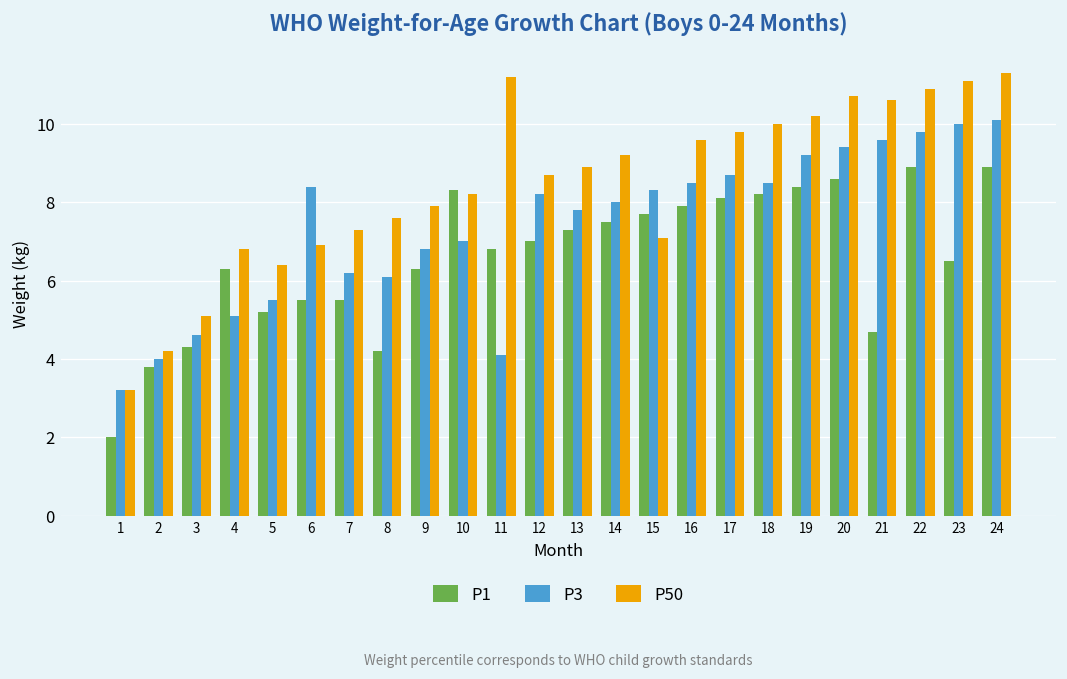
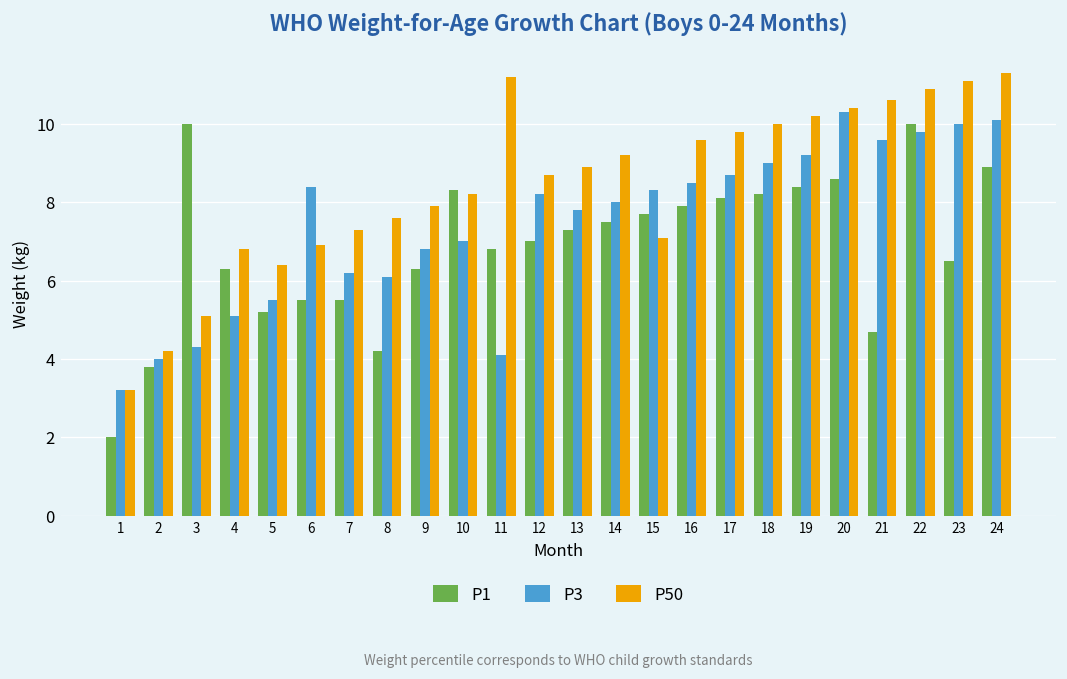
  {
    "P1": {
      "1": 2.0,
      "2": 3.8,
-     "3": 4.3,
+     "3": 10.0,
      "4": 6.3,
      "5": 5.2,
      "6": 5.5,
      "7": 5.5,
      "8": 4.2,
      "9": 6.3,
      "10": 8.3,
      "11": 6.8,
      "12": 7.0,
      "13": 7.3,
      "14": 7.5,
      "15": 7.7,
      "16": 7.9,
      "17": 8.1,
      "18": 8.2,
      "19": 8.4,
      "20": 8.6,
      "21": 4.7,
-     "22": 8.9,
+     "22": 10.0,
      "23": 6.5,
      "24": 8.9
    },
    "P3": {
      "1": 3.2,
      "2": 4.0,
-     "3": 4.6,
+     "3": 4.3,
      "4": 5.1,
      "5": 5.5,
      "6": 8.4,
      "7": 6.2,
      "8": 6.1,
      "9": 6.8,
      "10": 7.0,
      "11": 4.1,
      "12": 8.2,
      "13": 7.8,
      "14": 8.0,
      "15": 8.3,
      "16": 8.5,
      "17": 8.7,
-     "18": 8.5,
+     "18": 9.0,
      "19": 9.2,
-     "20": 9.4,
+     "20": 10.3,
      "21": 9.6,
      "22": 9.8,
      "23": 10.0,
      "24": 10.1
    },
    "P50": {
      "1": 3.2,
      "2": 4.2,
      "3": 5.1,
      "4": 6.8,
      "5": 6.4,
      "6": 6.9,
      "7": 7.3,
      "8": 7.6,
      "9": 7.9,
      "10": 8.2,
      "11": 11.2,
      "12": 8.7,
      "13": 8.9,
      "14": 9.2,
      "15": 7.1,
      "16": 9.6,
      "17": 9.8,
      "18": 10.0,
      "19": 10.2,
-     "20": 10.7,
+     "20": 10.4,
      "21": 10.6,
      "22": 10.9,
      "23": 11.1,
      "24": 11.3
    }
  }
